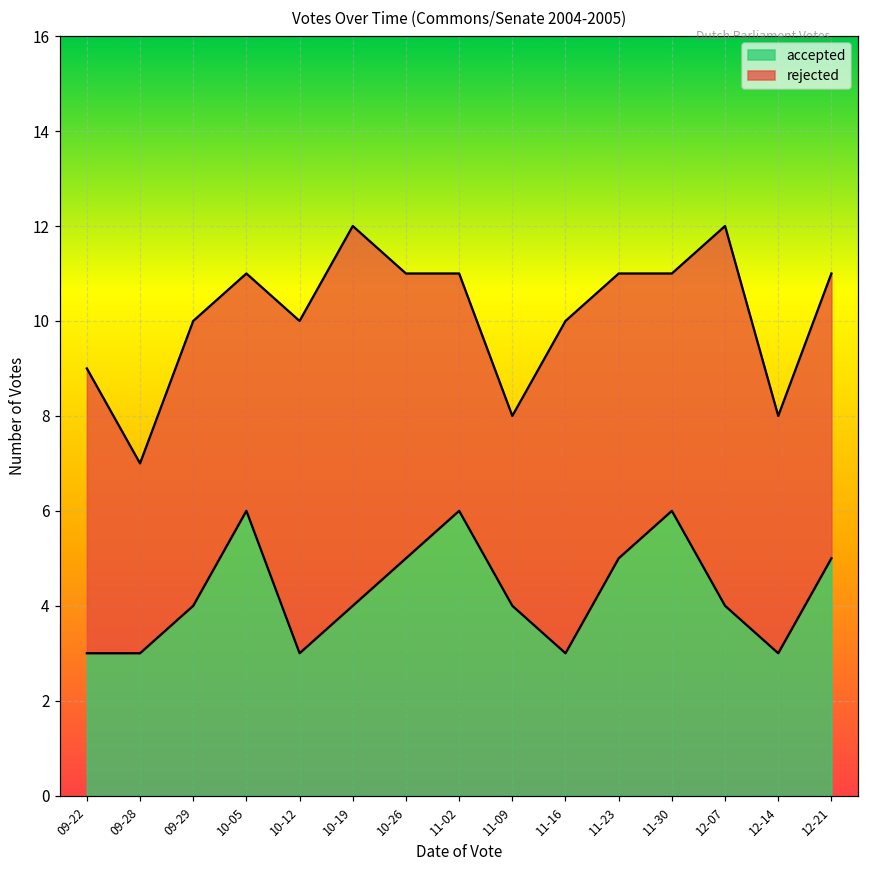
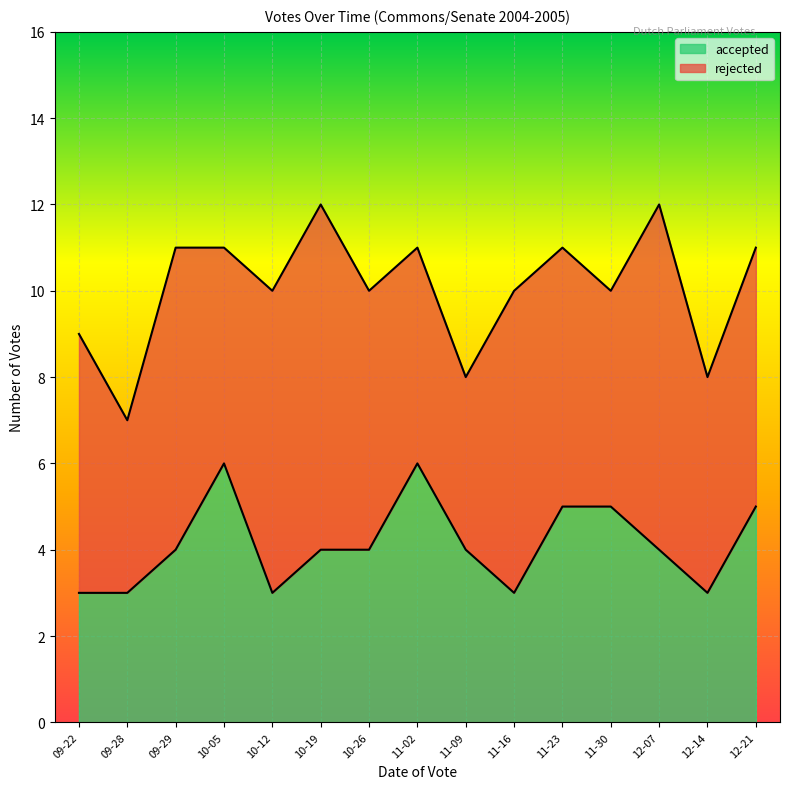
  {
    "accepted": {
      "09-22": 3,
      "09-28": 3,
      "09-29": 4,
      "10-05": 6,
      "10-12": 3,
      "10-19": 4,
-     "10-26": 5,
+     "10-26": 4,
      "11-02": 6,
      "11-09": 4,
      "11-16": 3,
      "11-23": 5,
-     "11-30": 6,
+     "11-30": 5,
      "12-07": 4,
      "12-14": 3,
      "12-21": 5
    },
    "rejected": {
      "09-22": 6,
      "09-28": 4,
-     "09-29": 6,
+     "09-29": 7,
      "10-05": 5,
      "10-12": 7,
      "10-19": 8,
      "10-26": 6,
      "11-02": 5,
      "11-09": 4,
      "11-16": 7,
      "11-23": 6,
      "11-30": 5,
      "12-07": 8,
      "12-14": 5,
      "12-21": 6
    }
  }
